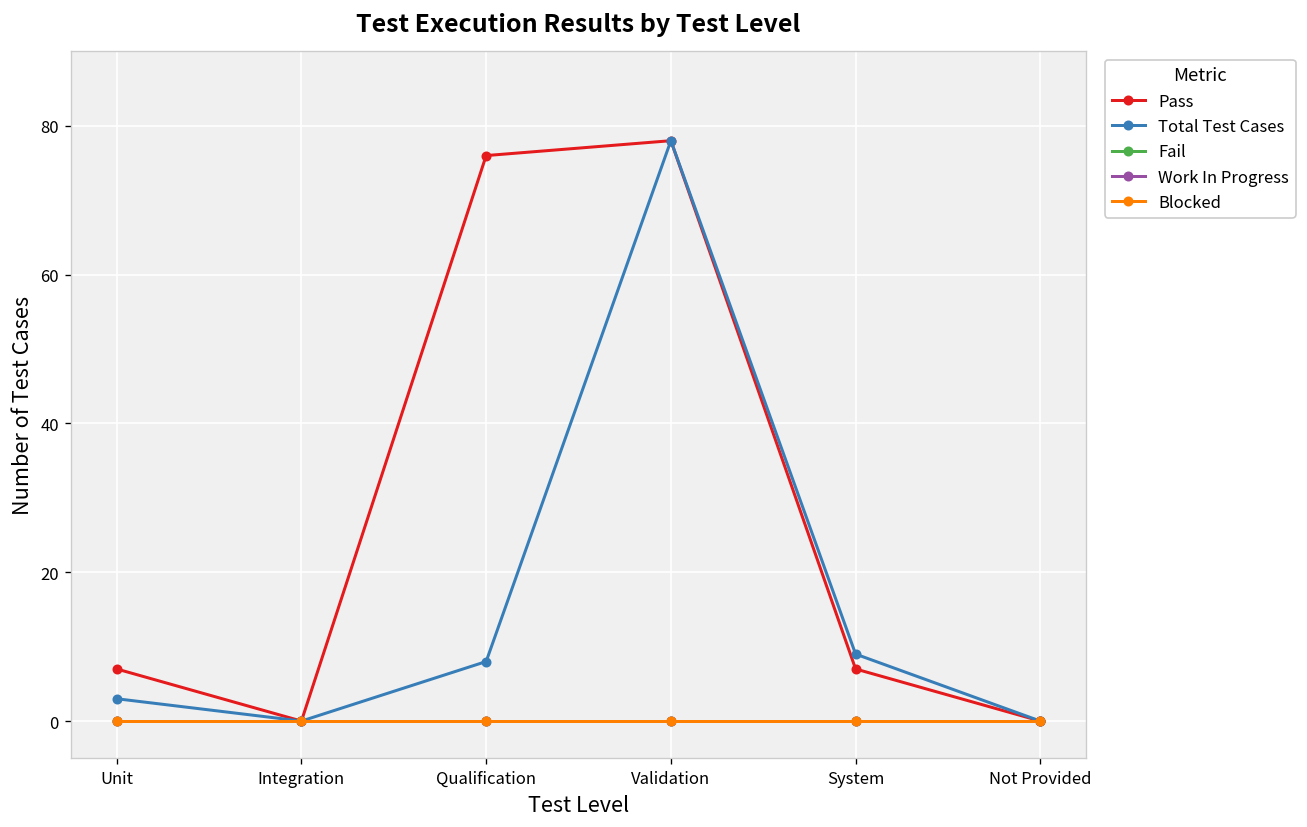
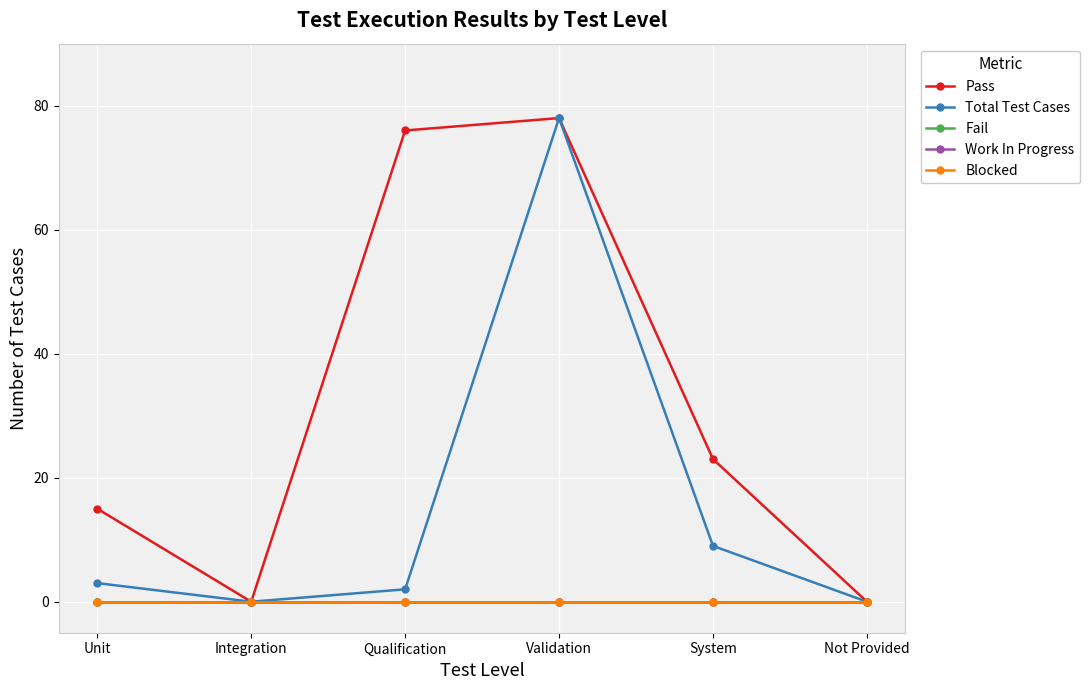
  {
    "Pass": {
-     "Unit": 7,
+     "Unit": 15,
      "Qualification": 76,
-     "System": 7
+     "System": 23
    },
    "Total Test Cases": {
      "Unit": 3,
-     "Qualification": 8,
+     "Qualification": 2,
      "System": 9
    },
    "Blocked": {
      "Unit": 0,
      "Qualification": 0,
      "Validation": 0,
      "System": 0
    }
  }
